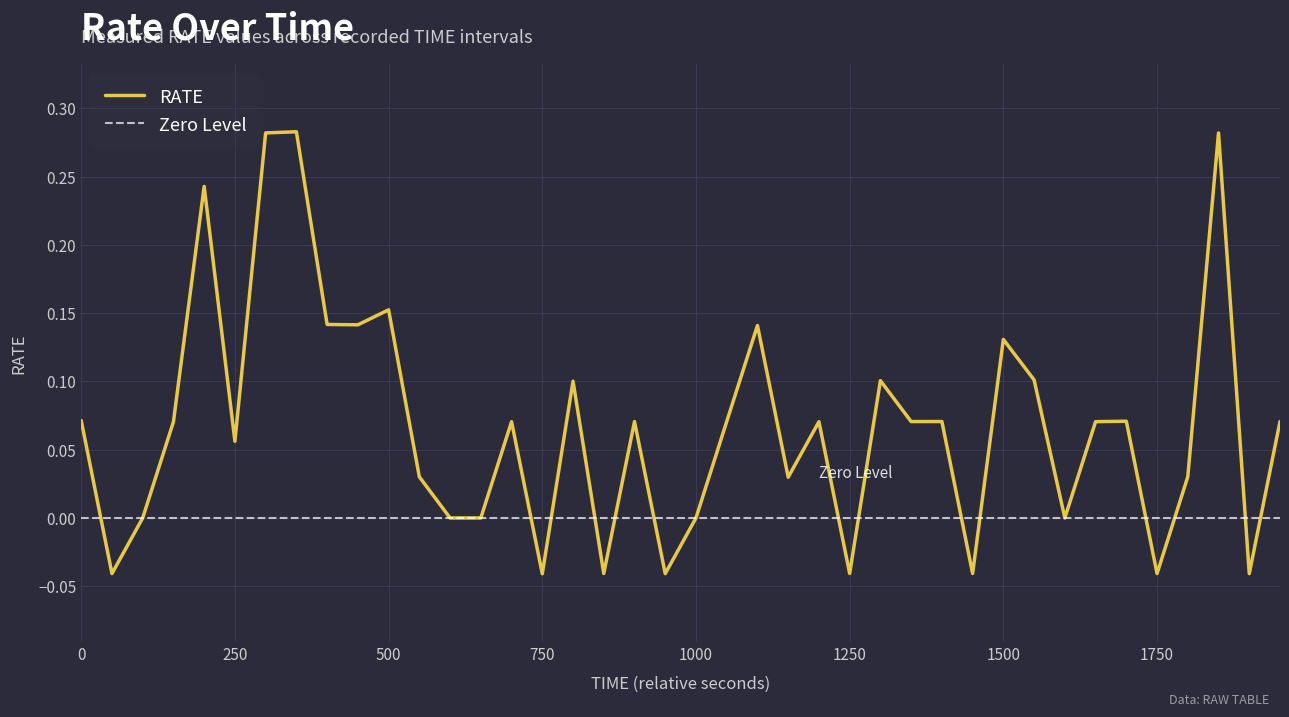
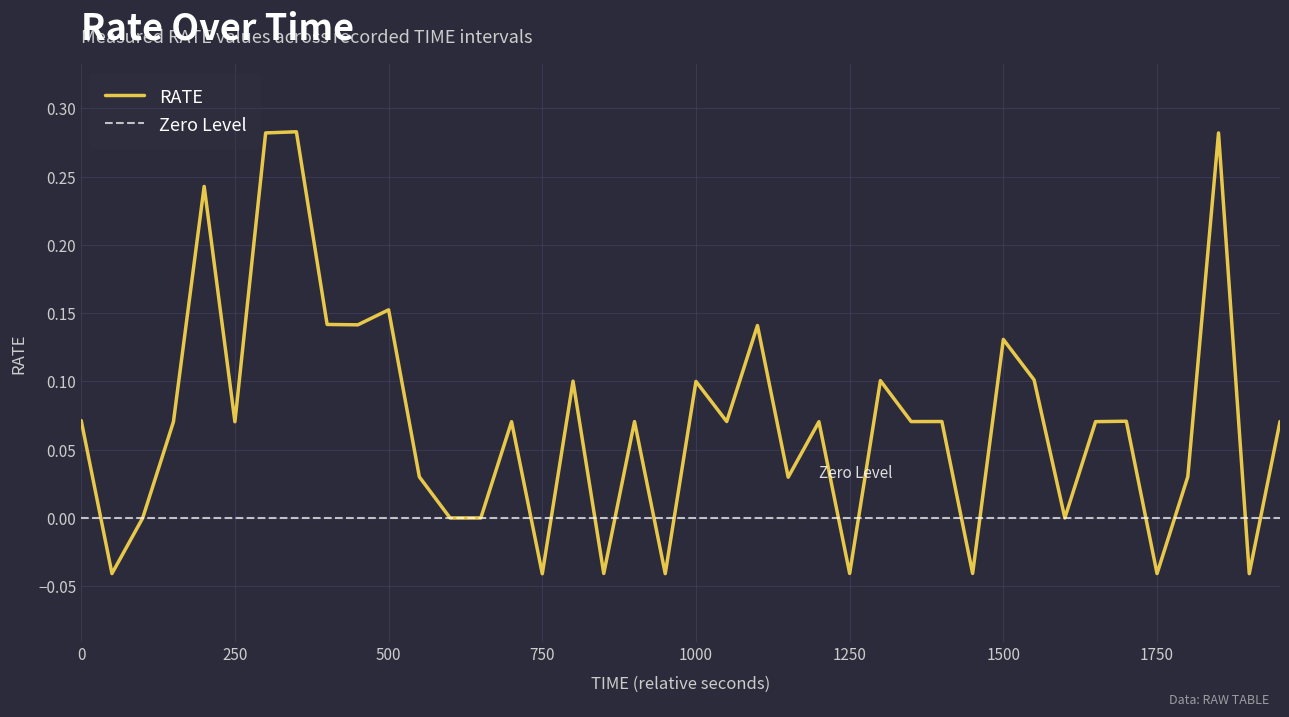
  {
    "0": 0.071,
-   "250": 0.056,
+   "250": 0.070,
    "500": 0.152,
    "750": -0.041,
-   "1000": 0.0,
+   "1000": 0.1,
    "1250": -0.041,
    "1500": 0.131,
    "1750": -0.041
  }
